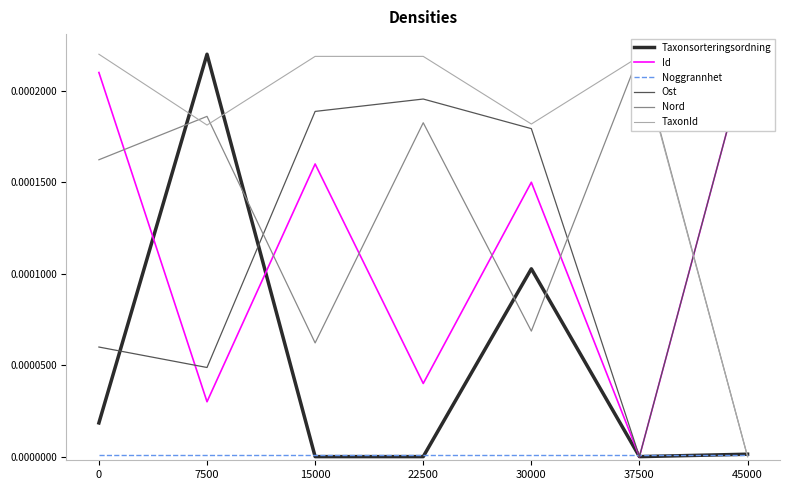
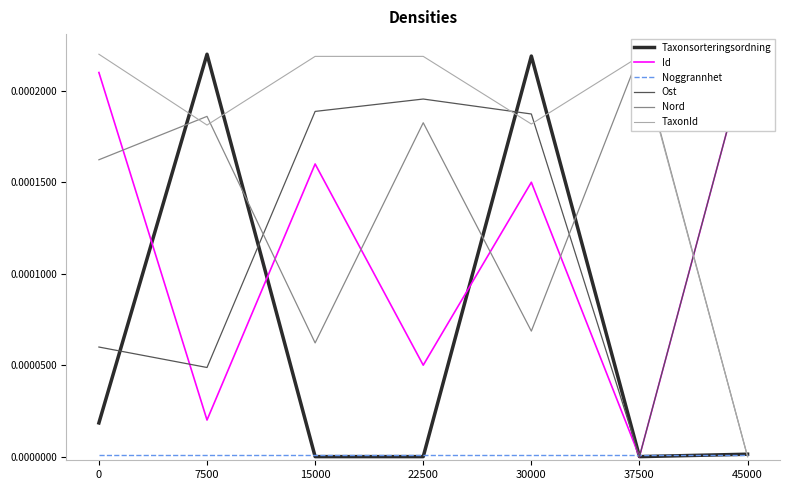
  {
    "Taxonsorteringsordning": {
      "0": 0.000018,
      "7500": 0.000220,
-     "30000": 0.000103
+     "30000": 0.000219
    },
    "Id": {
      "0": 0.000210,
-     "7500": 0.000030,
+     "7500": 0.000020,
      "15000": 0.000160,
-     "22500": 0.000040,
+     "22500": 0.000050,
      "30000": 0.000150
    },
    "Noggrannhet": {
      "0": 0.000001,
      "7500": 0.000001,
      "30000": 0.000001
    },
    "Ost": {
      "0": 0.000060,
      "7500": 0.000049,
      "15000": 0.000189,
      "22500": 0.000196,
-     "30000": 0.000179
+     "30000": 0.000187
    }
  }
